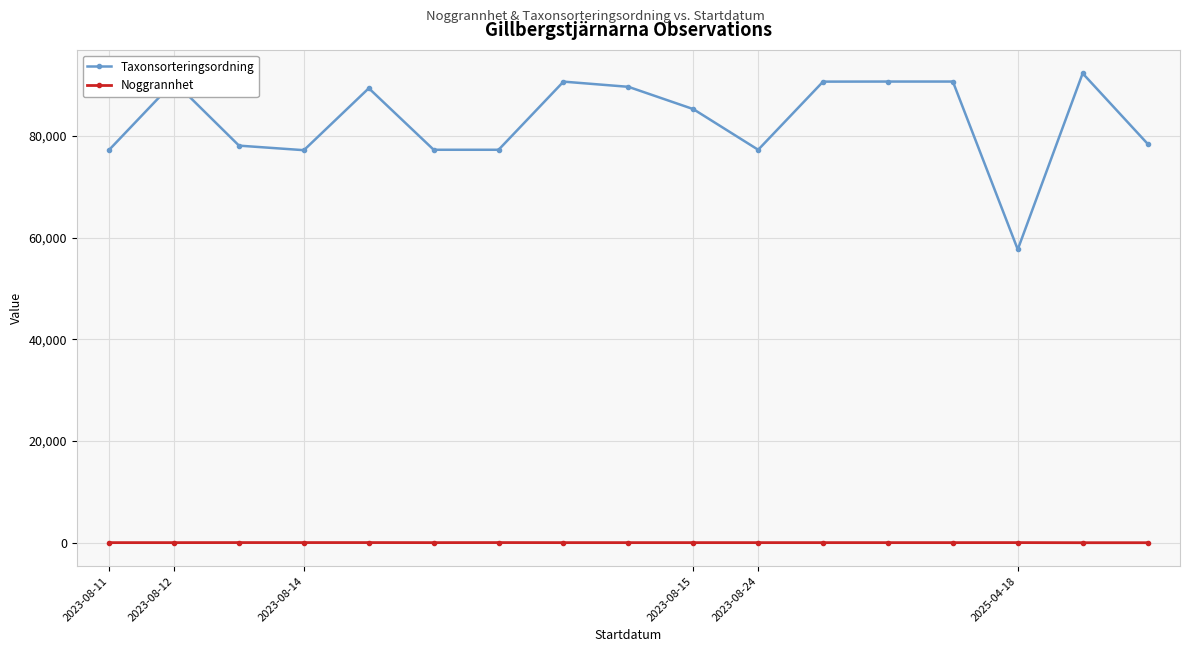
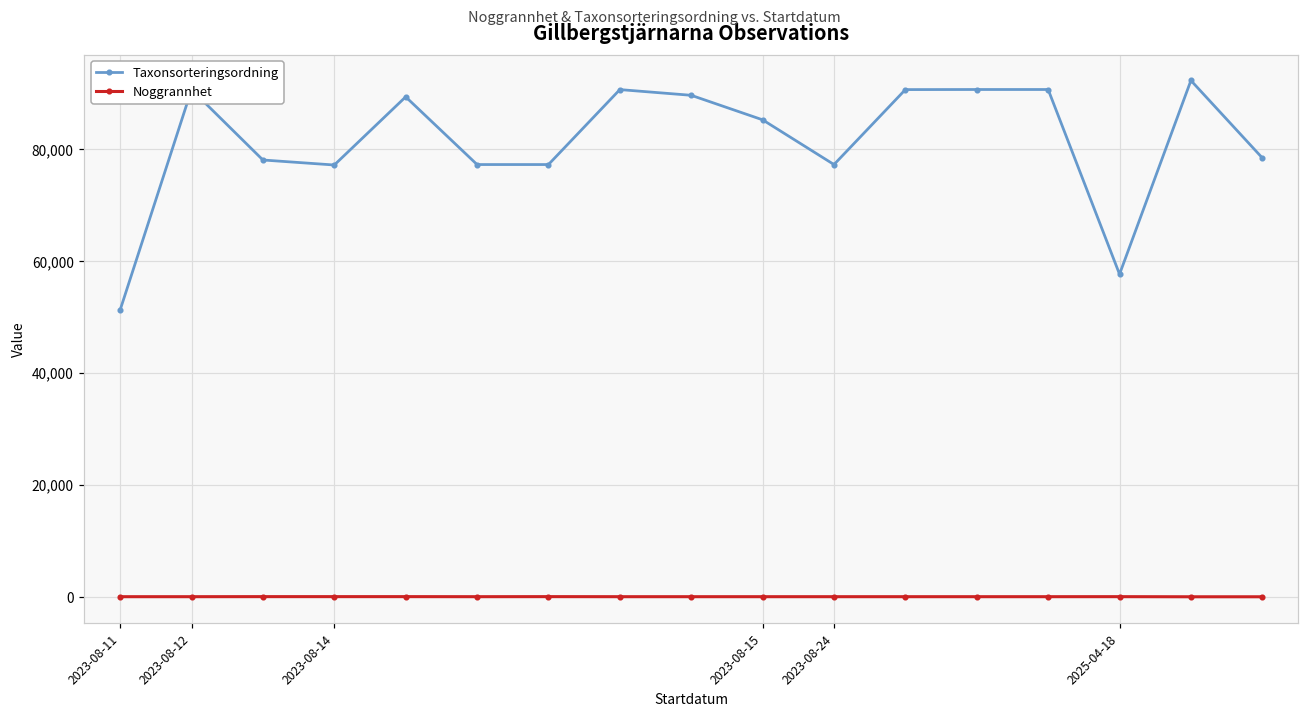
  {
    "Taxonsorteringsordning": {
-     "2023-08-11": "77,000",
+     "2023-08-11": "51,000",
      "2023-08-15": "85,000"
    },
    "Noggrannhet": {
      "2023-08-11": "0",
      "2023-08-15": "0"
    }
  }
